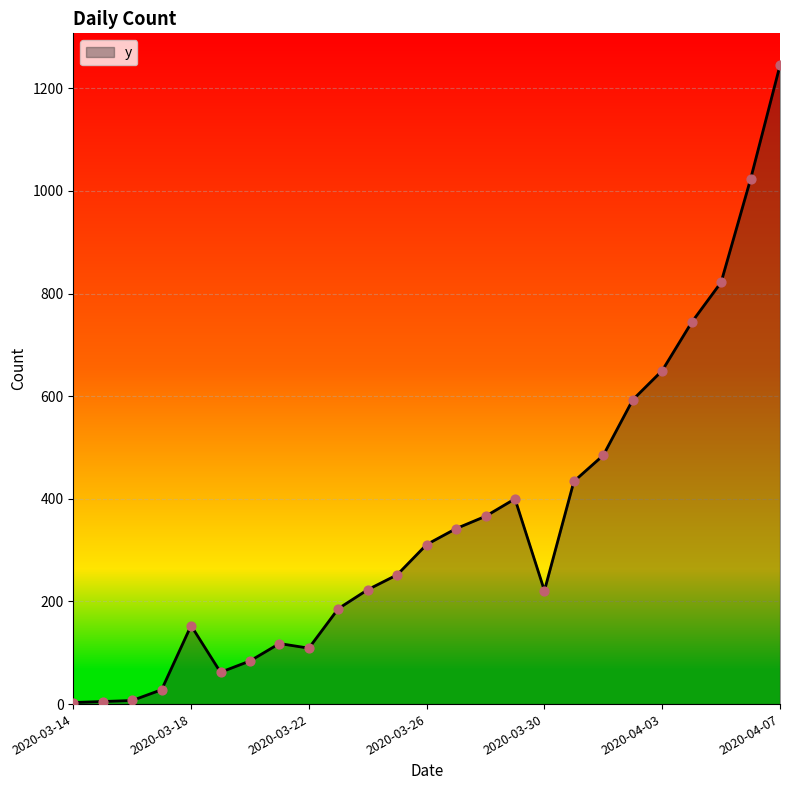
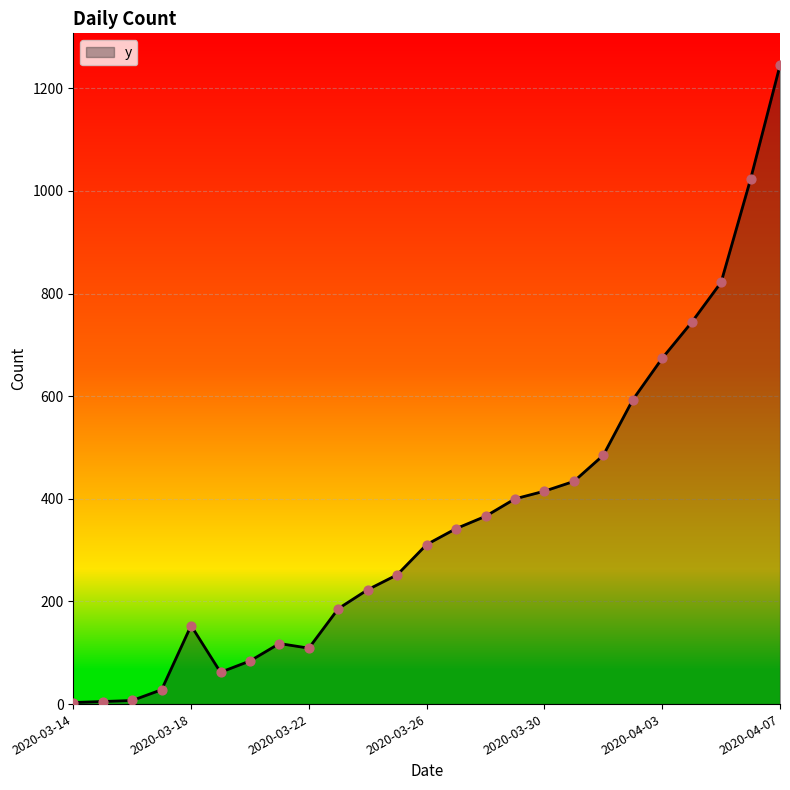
  {
    "2020-03-14": 0,
    "2020-03-18": 150,
    "2020-03-22": 110,
    "2020-03-26": 310,
-   "2020-03-30": 220,
-   "2020-04-03": 650,
+   "2020-03-30": 420,
+   "2020-04-03": 670,
    "2020-04-07": 1250
  }
